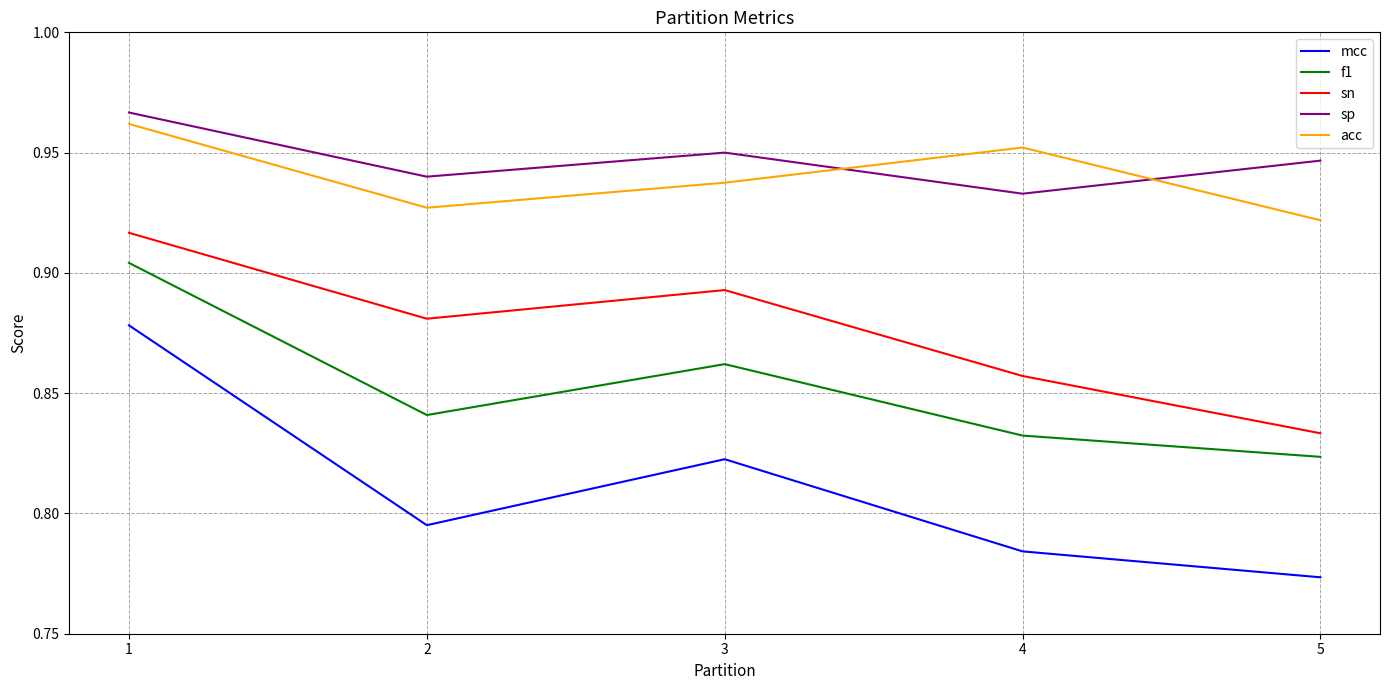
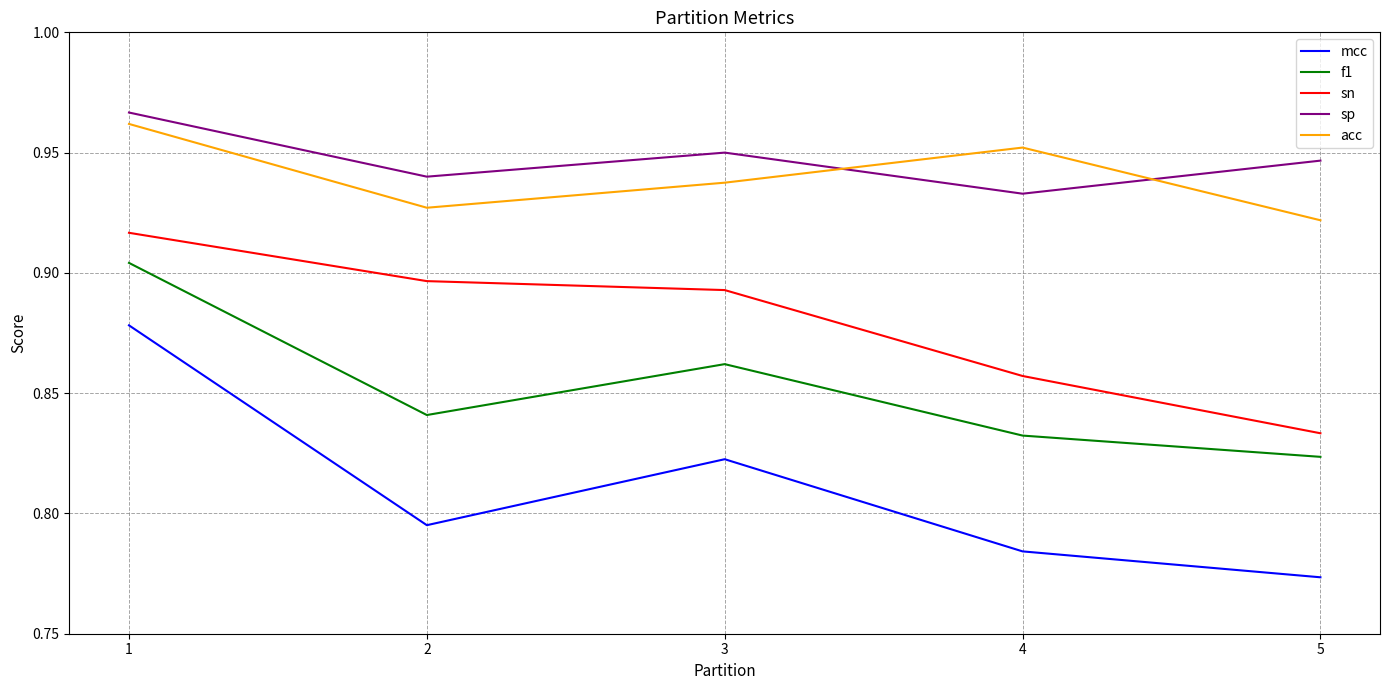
  {
    "mcc": {
      "1": 0.878,
      "2": 0.795,
      "3": 0.823,
      "4": 0.784,
      "5": 0.773
    },
    "f1": {
      "1": 0.904,
      "2": 0.841,
      "3": 0.862,
      "4": 0.832,
      "5": 0.824
    },
    "sn": {
      "1": 0.917,
-     "2": 0.881,
+     "2": 0.897,
      "3": 0.893,
      "4": 0.857,
      "5": 0.833
    },
    "sp": {
      "1": 0.967,
      "2": 0.940,
      "3": 0.950,
      "4": 0.933,
      "5": 0.947
    },
    "acc": {
      "1": 0.962,
      "2": 0.927,
      "3": 0.938,
      "4": 0.952,
      "5": 0.922
    }
  }
